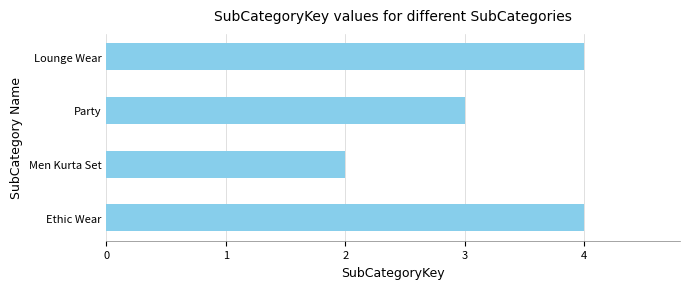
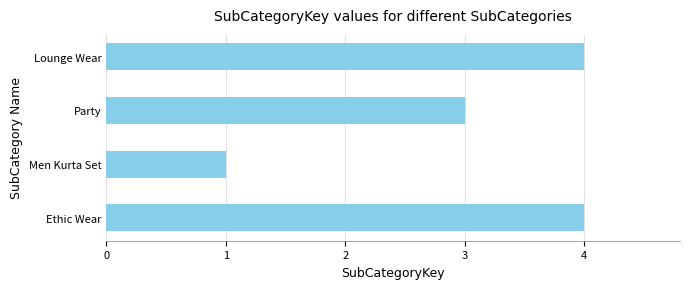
  {
    "Lounge Wear": 4,
    "Party": 3,
-   "Men Kurta Set": 2,
+   "Men Kurta Set": 1,
    "Ethic Wear": 4
  }
